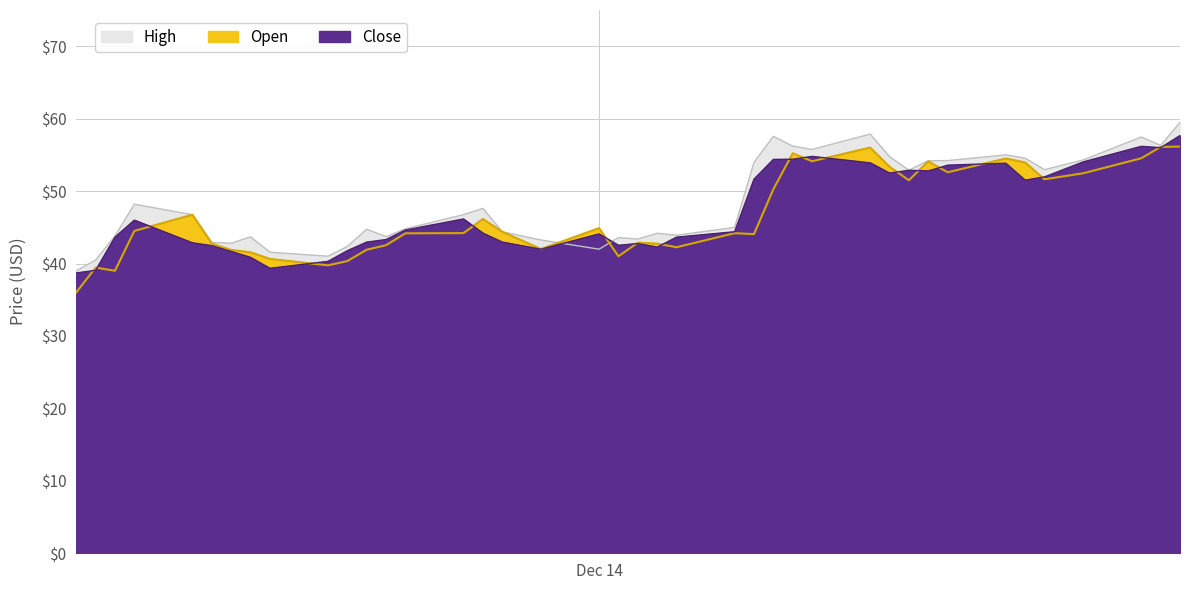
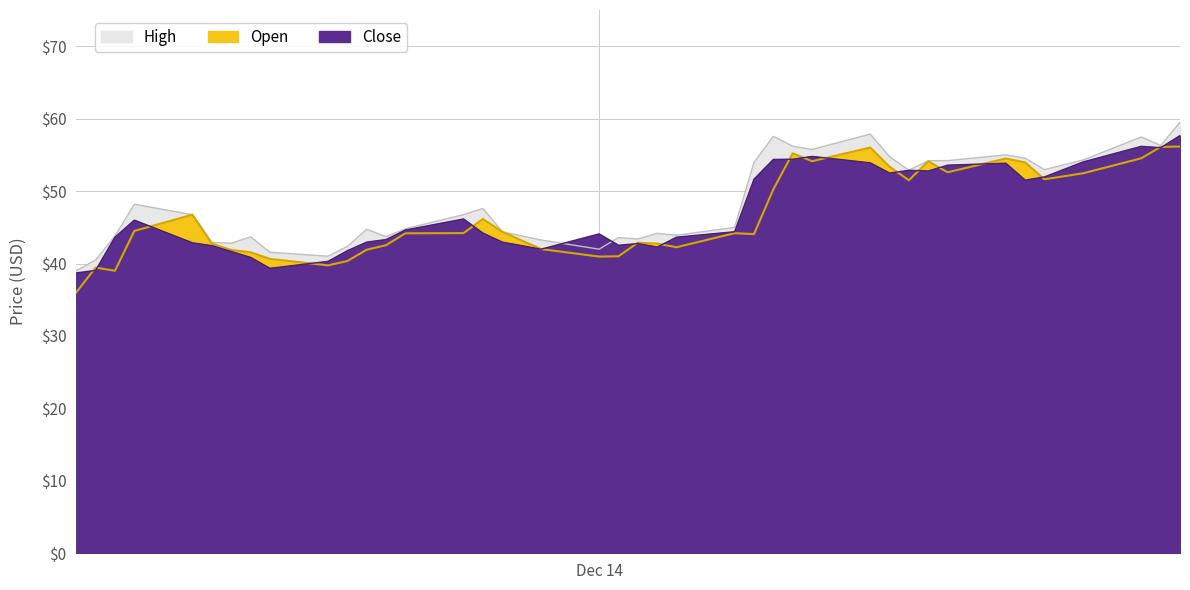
  {
    "High": {
      "Dec 14": "$42"
    },
    "Open": {
-     "Dec 14": "$45"
+     "Dec 14": "$41"
    },
    "Close": {
      "Dec 14": "$44"
    }
  }
